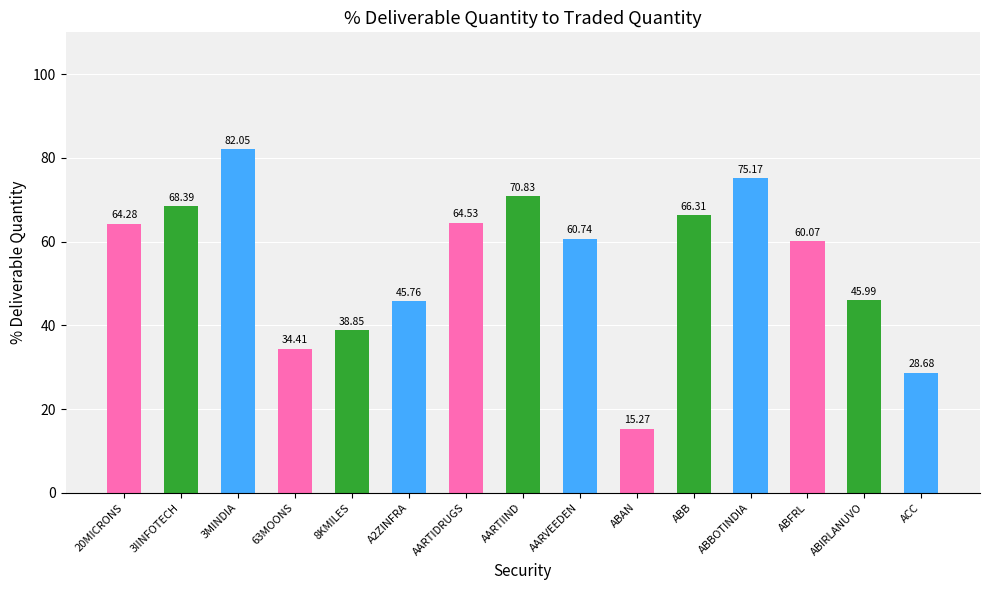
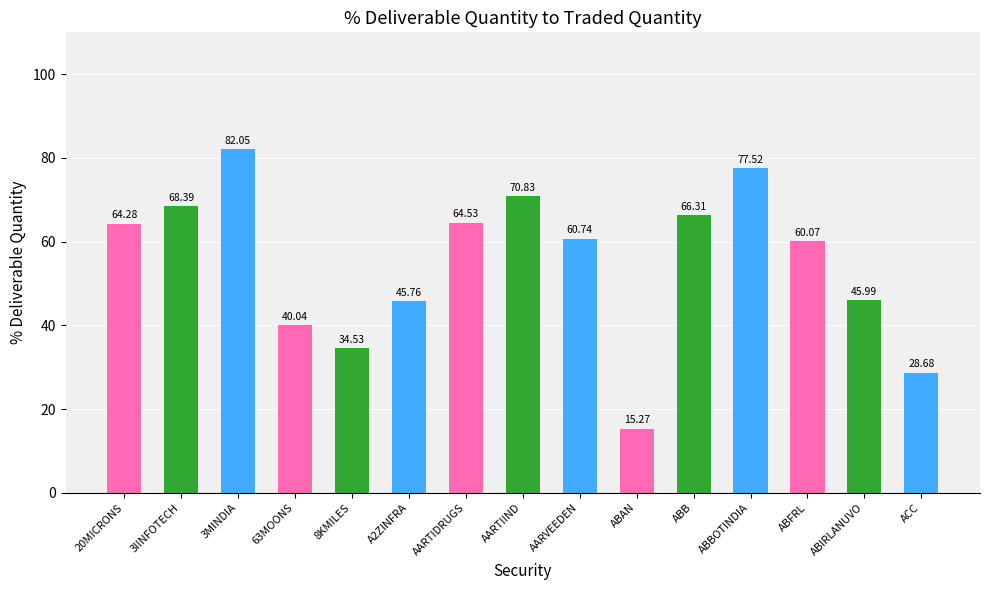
  {
    "20MICRONS": 64.28,
    "3IINFOTECH": 68.39,
    "3MINDIA": 82.05,
-   "63MOONS": 34.41,
-   "8KMILES": 38.85,
+   "63MOONS": 40.04,
+   "8KMILES": 34.53,
    "A2ZINFRA": 45.76,
    "AARTIDRUGS": 64.53,
    "AARTIIND": 70.83,
    "AARVEEDEN": 60.74,
    "ABAN": 15.27,
    "ABB": 66.31,
-   "ABBOTINDIA": 75.17,
+   "ABBOTINDIA": 77.52,
    "ABFRL": 60.07,
    "ABIRLANUVO": 45.99,
    "ACC": 28.68
  }
